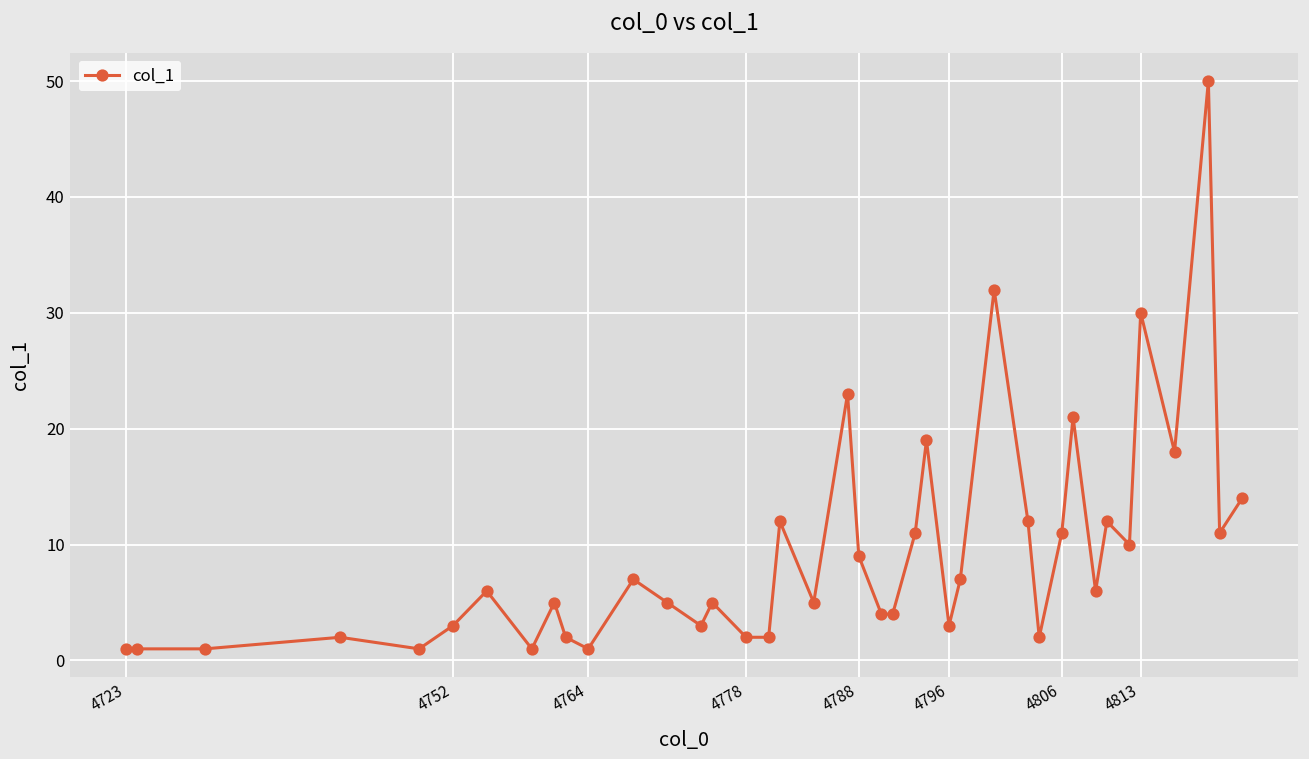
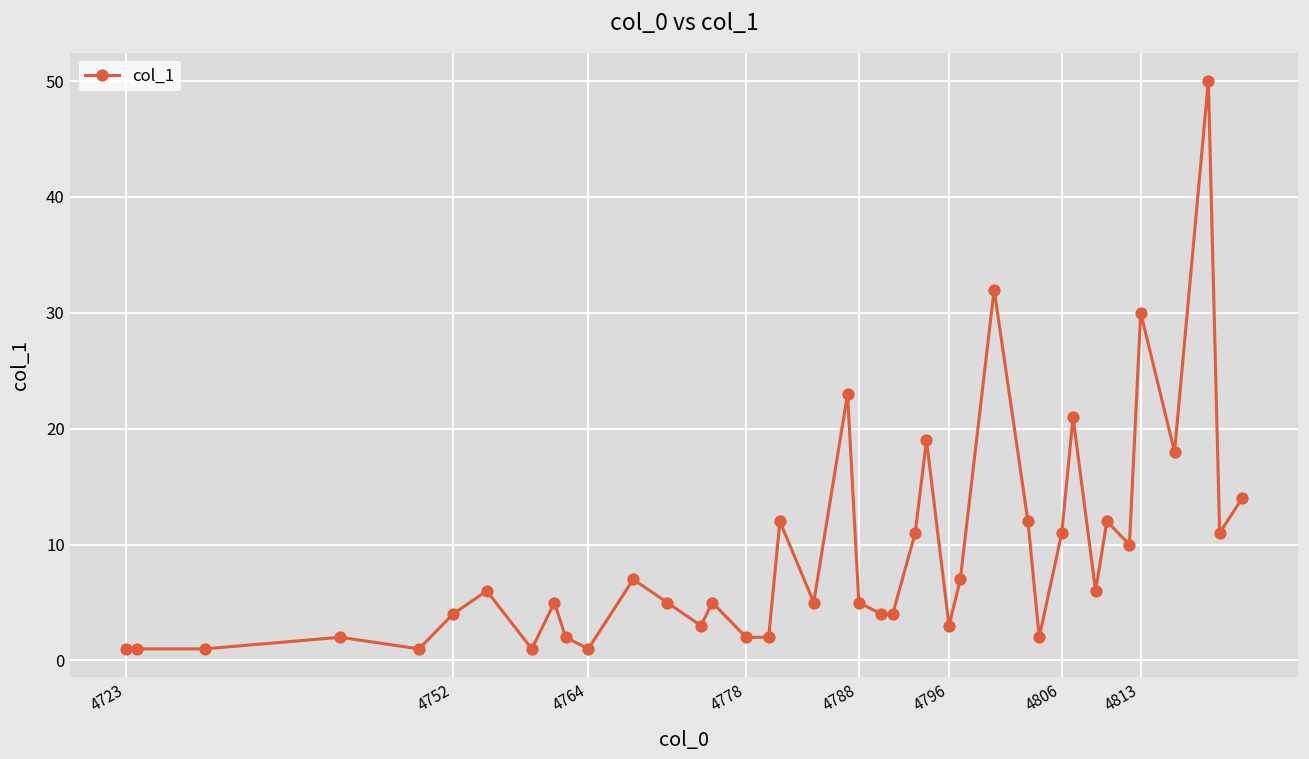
  {
    "4723": 1,
-   "4752": 3,
+   "4752": 4,
    "4764": 1,
    "4778": 2,
-   "4788": 9,
+   "4788": 5,
    "4796": 3,
    "4806": 11,
    "4813": 30
  }
